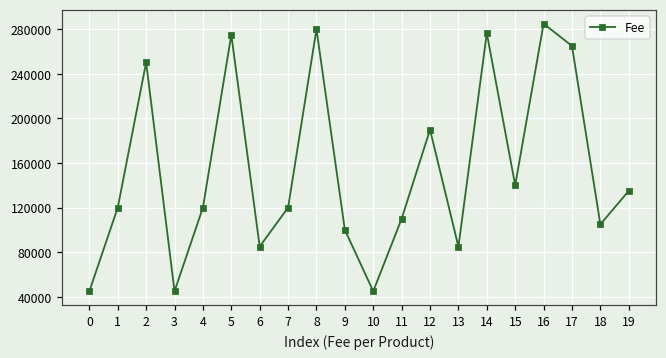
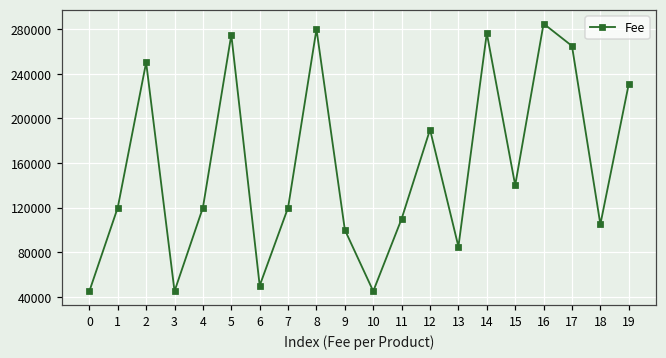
  {
    "0": 45000,
    "1": 120000,
    "2": 250000,
    "3": 45000,
    "4": 120000,
    "5": 275000,
-   "6": 85000,
+   "6": 50000,
    "7": 120000,
    "8": 280000,
    "9": 100000,
    "10": 45000,
    "11": 110000,
    "12": 190000,
    "13": 85000,
    "14": 276000,
    "15": 140000,
    "16": 285000,
    "17": 265000,
    "18": 105000,
-   "19": 135000
+   "19": 231000
  }
